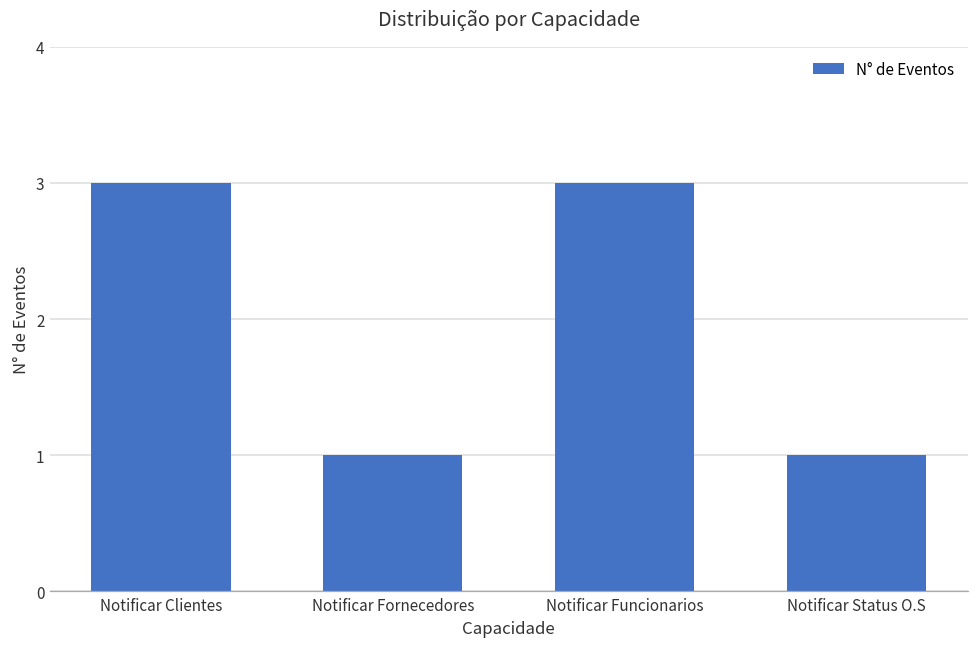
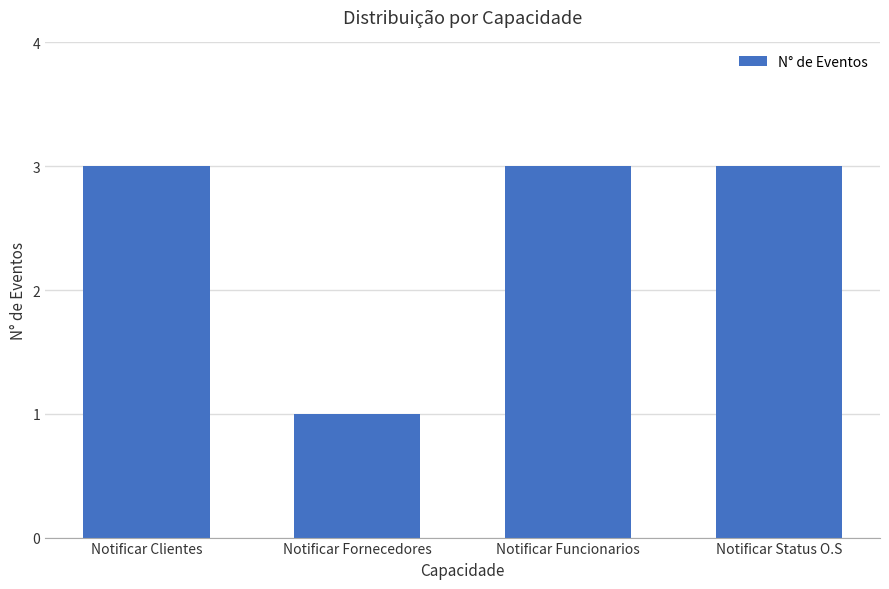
  {
    "Notificar Clientes": 3,
    "Notificar Fornecedores": 1,
    "Notificar Funcionarios": 3,
-   "Notificar Status O.S": 1
+   "Notificar Status O.S": 3
  }
